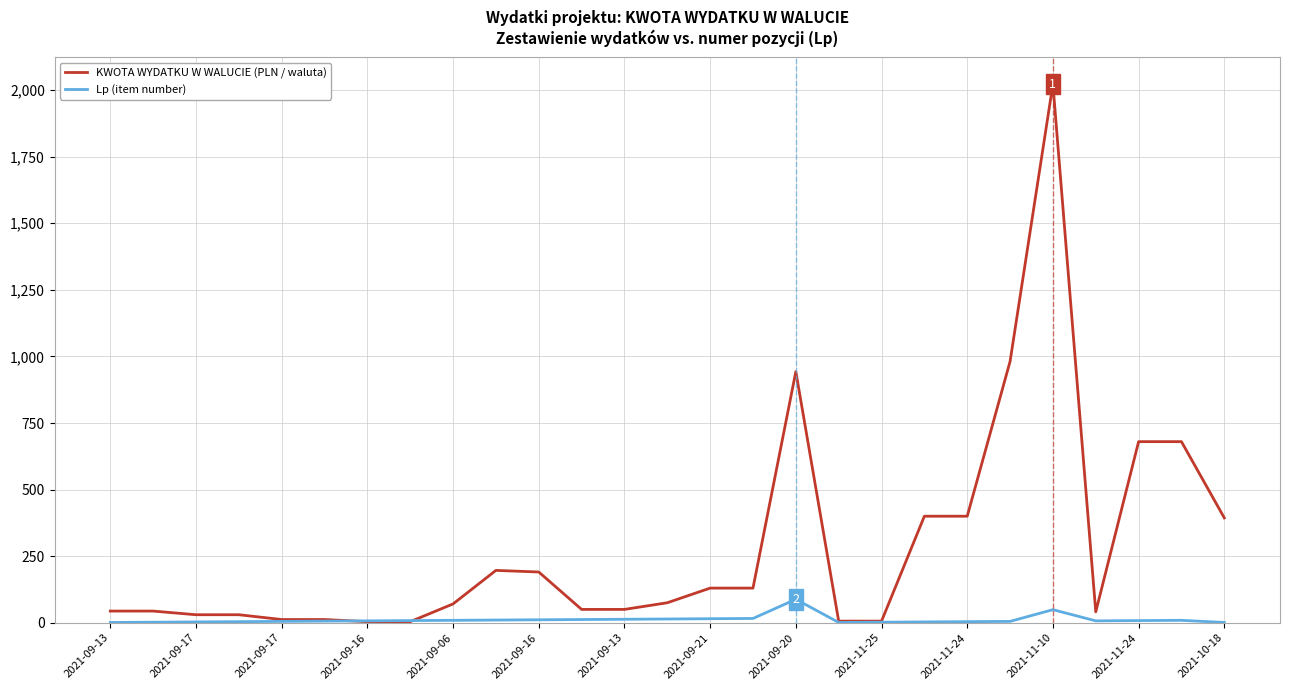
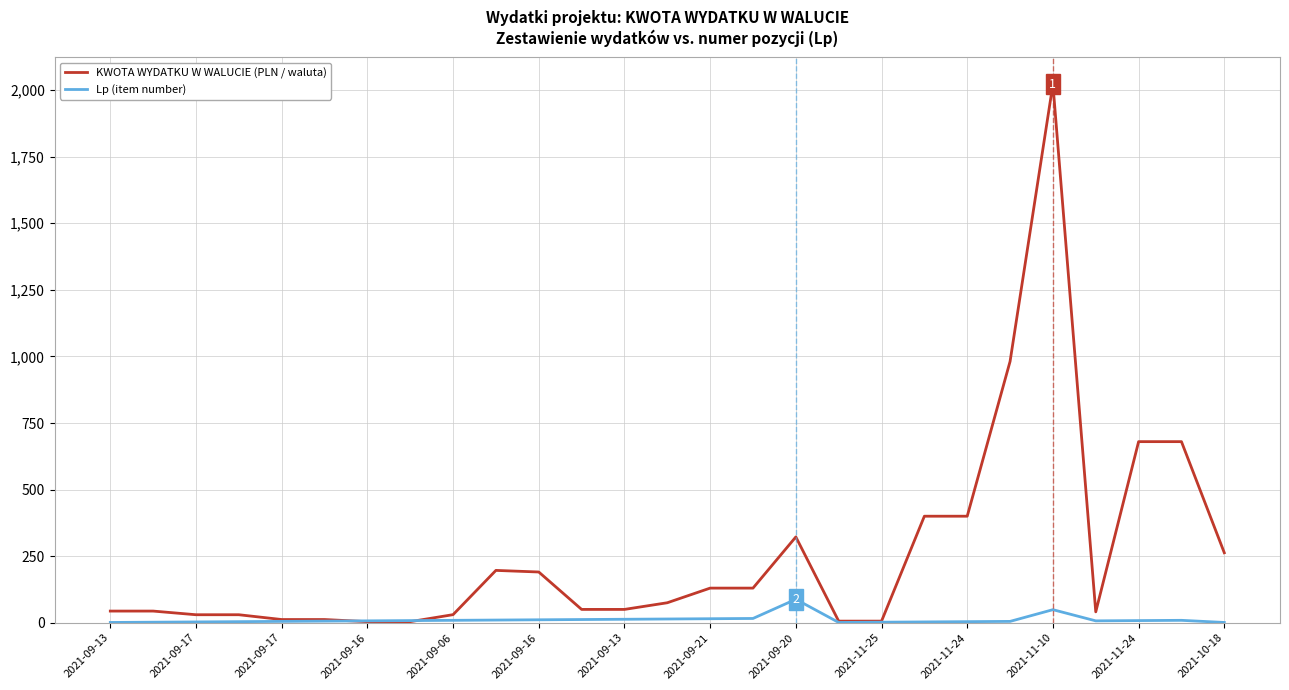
  {
    "KWOTA WYDATKU W WALUCIE (PLN / waluta)": {
-     "2021-09-06": 70,
-     "2021-09-20": 940,
-     "2021-10-18": 390
+     "2021-09-06": 30,
+     "2021-09-20": 320,
+     "2021-10-18": 260
    },
    "Lp (item number)": {
      "2021-09-06": 10,
      "2021-11-10": 50,
      "2021-10-18": 0
    }
  }
